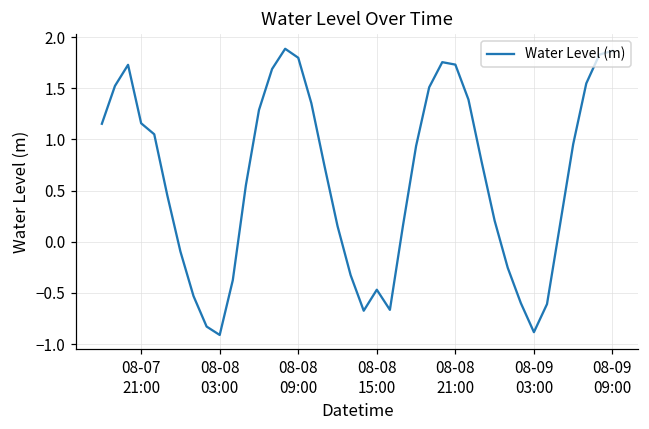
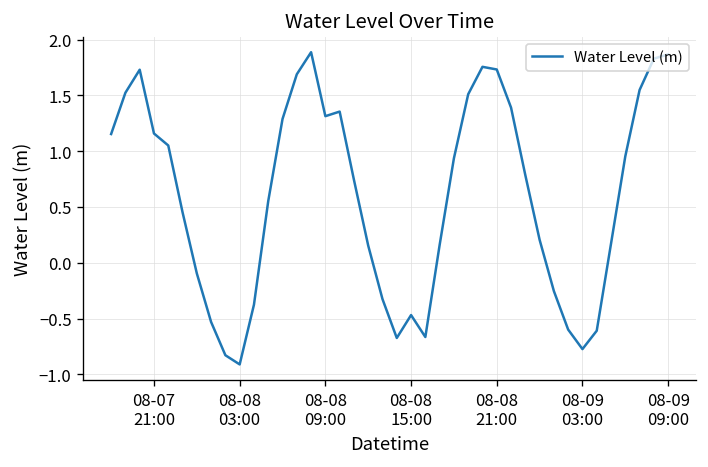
  {
    "08-07 21:00": 1.2,
    "08-08 03:00": -0.9,
-   "08-08 09:00": 1.8,
+   "08-08 09:00": 1.3,
    "08-08 15:00": -0.5,
    "08-08 21:00": 1.7,
-   "08-09 03:00": -0.9
+   "08-09 03:00": -0.8
  }
